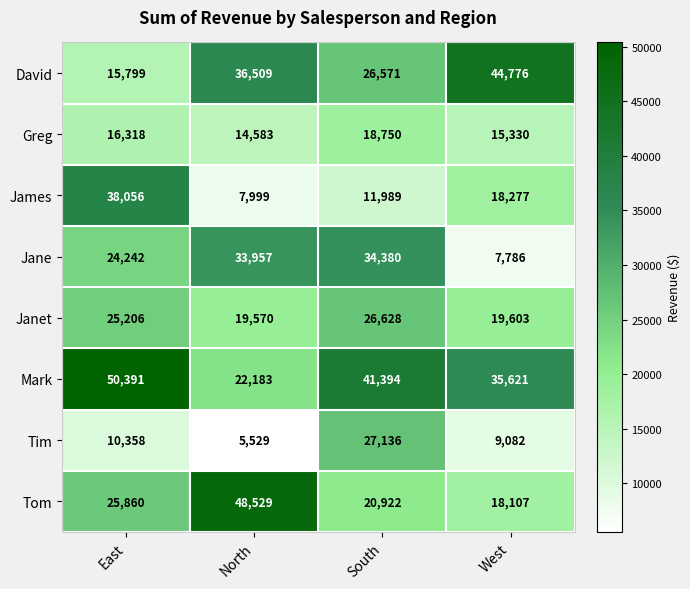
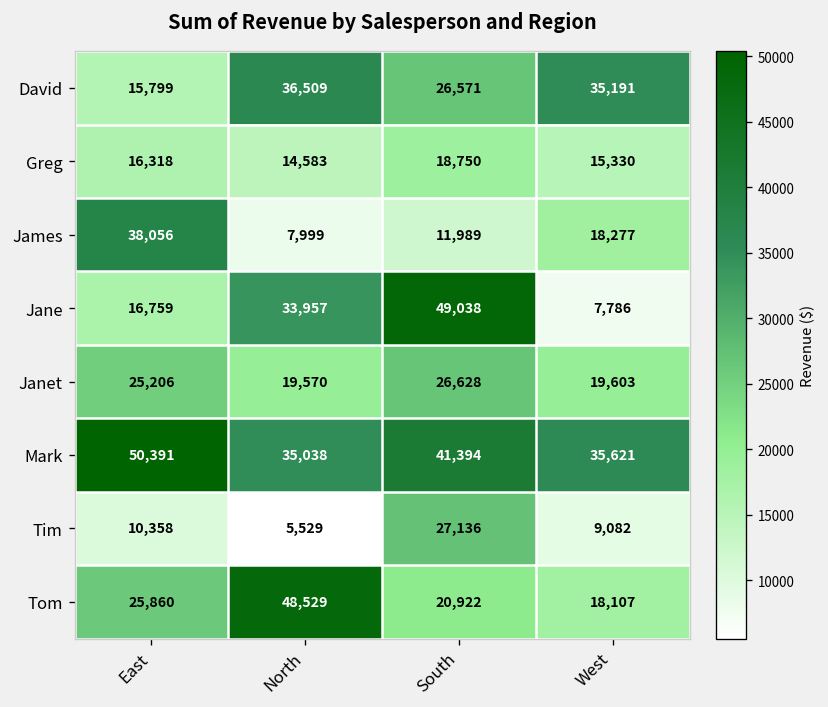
  {
    "David": {
      "East": "15,799",
      "North": "36,509",
      "South": "26,571",
-     "West": "44,776"
+     "West": "35,191"
    },
    "Greg": {
      "East": "16,318",
      "North": "14,583",
      "South": "18,750",
      "West": "15,330"
    },
    "James": {
      "East": "38,056",
      "North": "7,999",
      "South": "11,989",
      "West": "18,277"
    },
    "Jane": {
-     "East": "24,242",
+     "East": "16,759",
      "North": "33,957",
-     "South": "34,380",
+     "South": "49,038",
      "West": "7,786"
    },
    "Janet": {
      "East": "25,206",
      "North": "19,570",
      "South": "26,628",
      "West": "19,603"
    },
    "Mark": {
      "East": "50,391",
-     "North": "22,183",
+     "North": "35,038",
      "South": "41,394",
      "West": "35,621"
    },
    "Tim": {
      "East": "10,358",
      "North": "5,529",
      "South": "27,136",
      "West": "9,082"
    },
    "Tom": {
      "East": "25,860",
      "North": "48,529",
      "South": "20,922",
      "West": "18,107"
    }
  }
